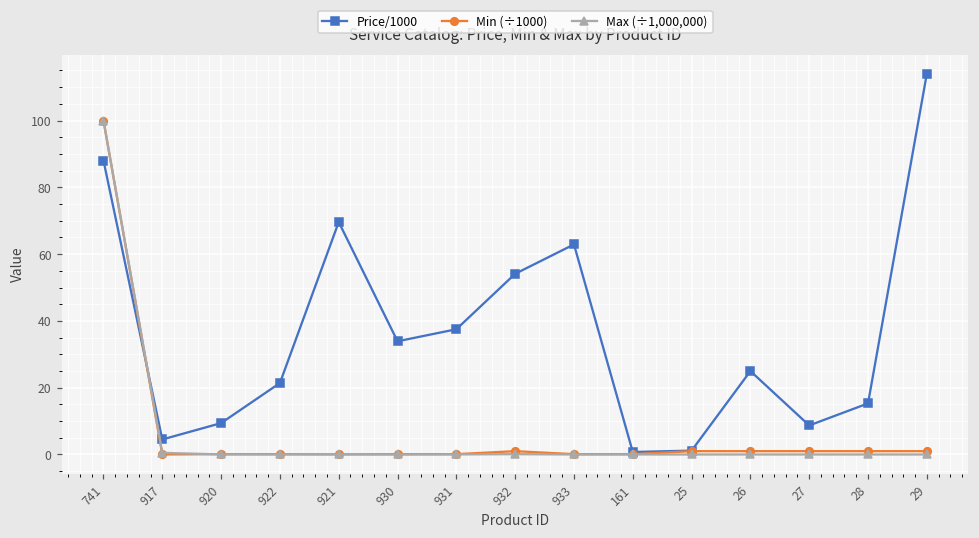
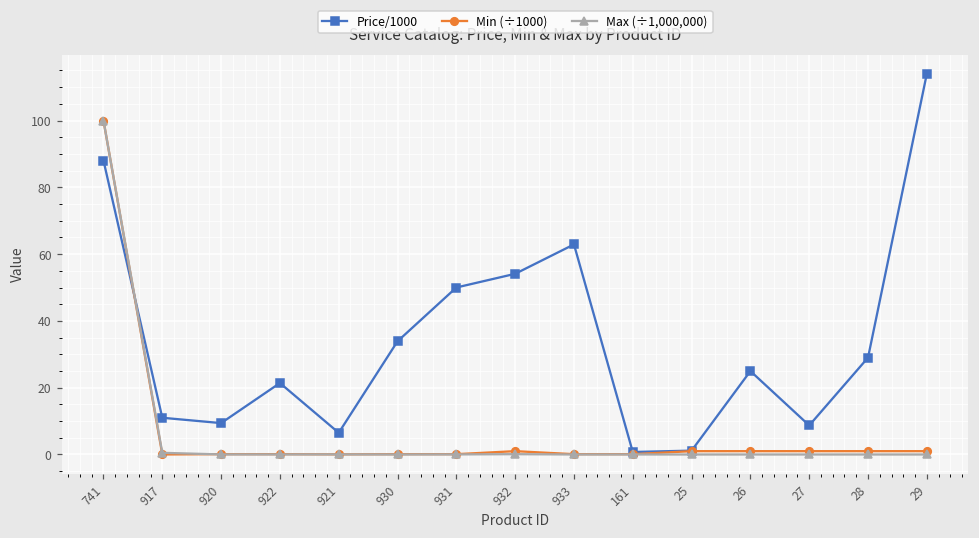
  {
    "Price/1000": {
      "741": 88,
-     "917": 5,
+     "917": 11,
      "920": 9,
      "922": 21,
-     "921": 70,
+     "921": 7,
      "930": 34,
-     "931": 38,
+     "931": 50,
      "932": 54,
      "933": 63,
      "26": 25,
      "27": 9,
-     "28": 15,
+     "28": 29,
      "29": 114
    },
    "Min (÷1000)": {
      "932": 1,
      "26": 1,
      "27": 1,
      "28": 1,
      "29": 1
    },
    "Max (÷1,000,000)": {
      "932": 0,
      "25": 0,
      "26": 0,
      "27": 0,
      "28": 0,
      "29": 0
    }
  }
